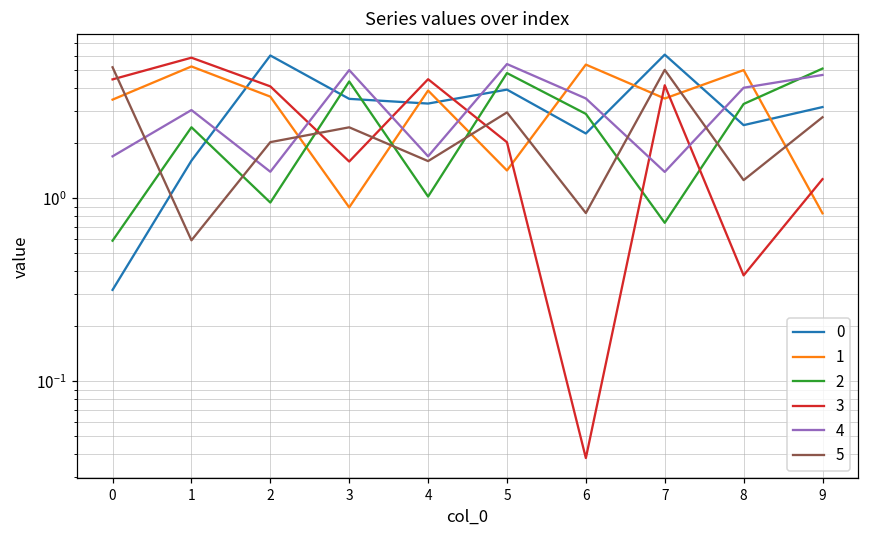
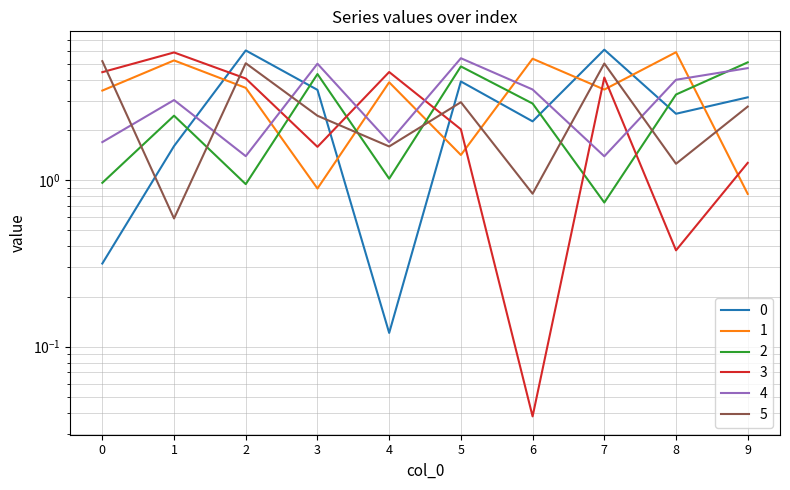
  {
    "0": {
      "0": 0.32,
      "1": 1.6,
      "2": 6.0,
      "3": 3.5,
-     "4": 3.3,
+     "4": 0.12,
      "5": 3.9,
      "6": 2.3,
      "7": 6.1,
      "8": 2.5,
      "9": 3.1
    },
    "1": {
      "0": 3.5,
      "1": 5.2,
      "2": 3.6,
      "3": 0.9,
      "4": 3.9,
      "5": 1.4,
      "6": 5.4,
      "7": 3.5,
-     "8": 5.0,
+     "8": 5.9,
      "9": 0.8
    },
    "2": {
-     "0": 0.59,
+     "0": 1.0,
      "1": 2.4,
      "2": 0.9,
      "3": 4.3,
      "4": 1.0,
      "5": 4.8,
      "6": 2.9,
      "7": 0.7,
      "8": 3.3,
      "9": 5.1
    },
    "3": {
      "0": 4.5,
      "1": 5.9,
      "2": 4.1,
      "3": 1.6,
      "4": 4.5,
      "5": 2.0,
      "6": 0.038,
      "7": 4.1,
      "8": 0.38,
      "9": 1.3
    },
    "4": {
      "0": 1.7,
      "1": 3.0,
      "2": 1.4,
      "3": 5.0,
      "4": 1.7,
      "5": 5.4,
      "6": 3.5,
      "7": 1.4,
      "8": 4.0,
      "9": 4.7
    },
    "5": {
      "0": 5.2,
      "1": 0.6,
-     "2": 2.0,
+     "2": 5.0,
      "3": 2.4,
      "4": 1.6,
      "5": 2.9,
      "6": 0.8,
      "7": 5.0,
      "8": 1.3,
      "9": 2.8
    }
  }
